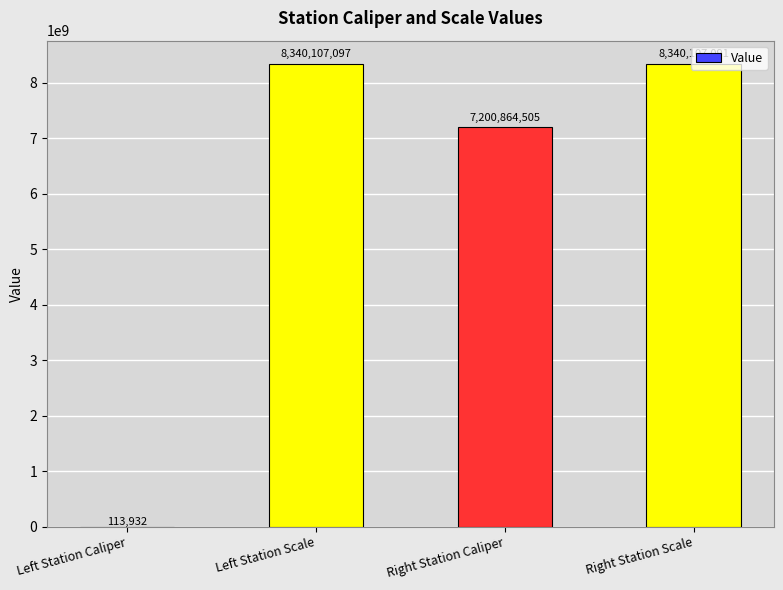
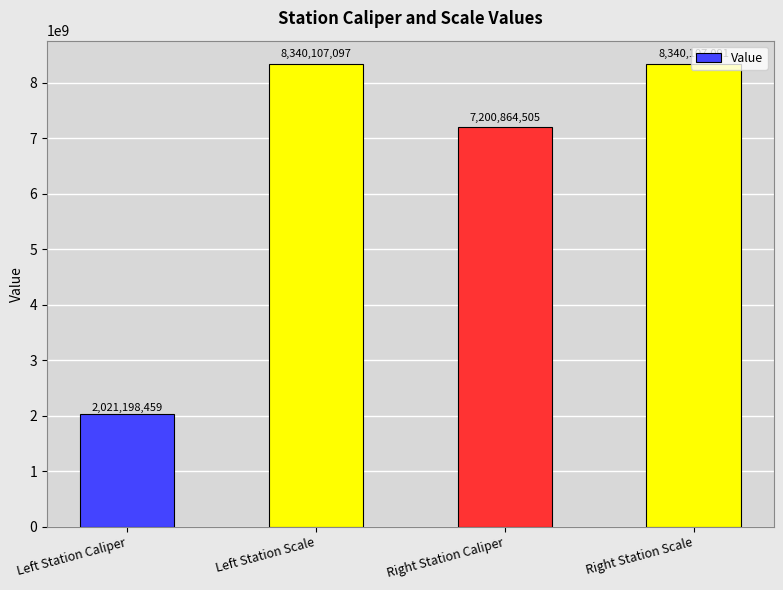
  {
-   "Left Station Caliper": "113,932",
+   "Left Station Caliper": "2,021,198,459",
    "Left Station Scale": "8,340,107,097",
    "Right Station Caliper": "7,200,864,505"
  }
